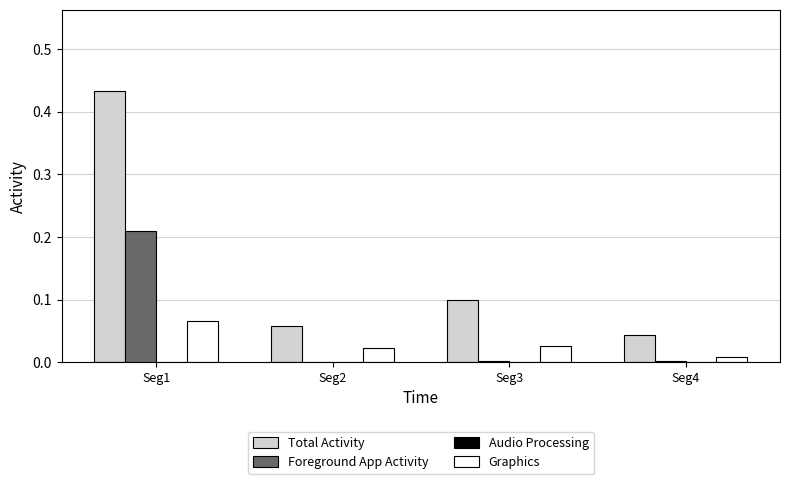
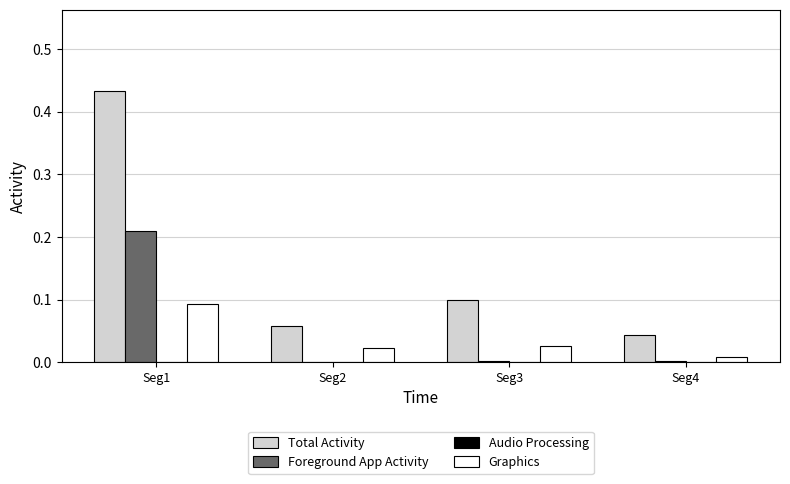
  {
    "Total Activity": {
      "Seg1": 0.43,
      "Seg2": 0.06,
      "Seg3": 0.10,
      "Seg4": 0.04
    },
    "Foreground App Activity": {
      "Seg1": 0.21,
      "Seg2": 0.00
    },
    "Audio Processing": {
      "Seg1": 0.00,
      "Seg2": 0.00,
      "Seg3": 0.00,
      "Seg4": 0.00
    },
    "Graphics": {
-     "Seg1": 0.07,
+     "Seg1": 0.09,
      "Seg2": 0.02,
      "Seg3": 0.03,
      "Seg4": 0.01
    }
  }
